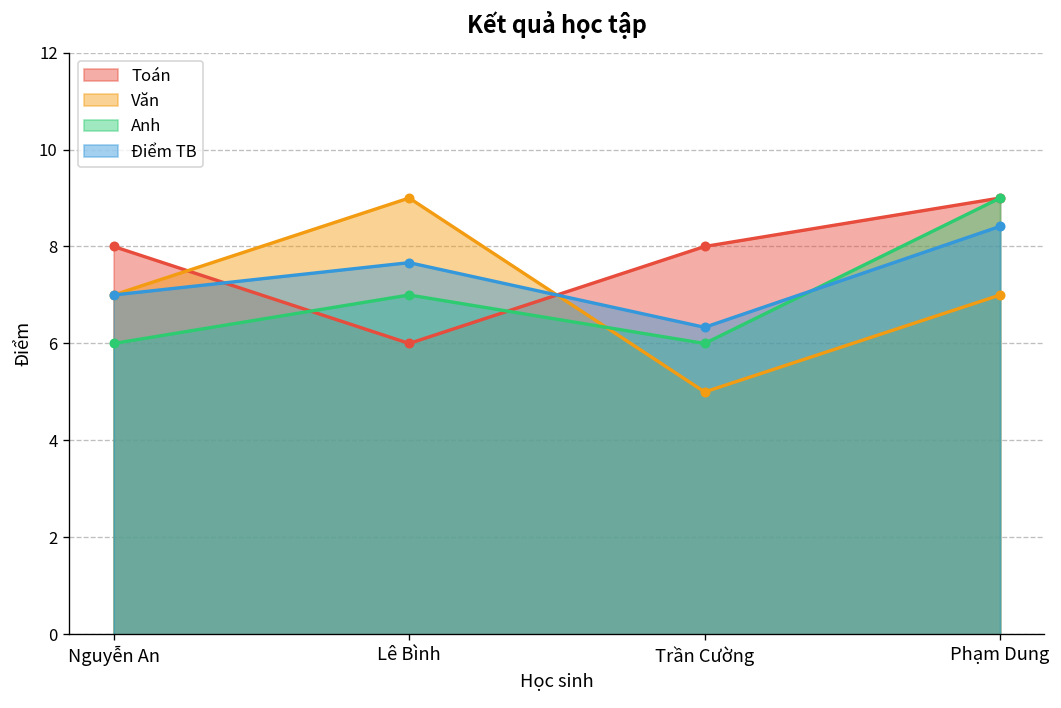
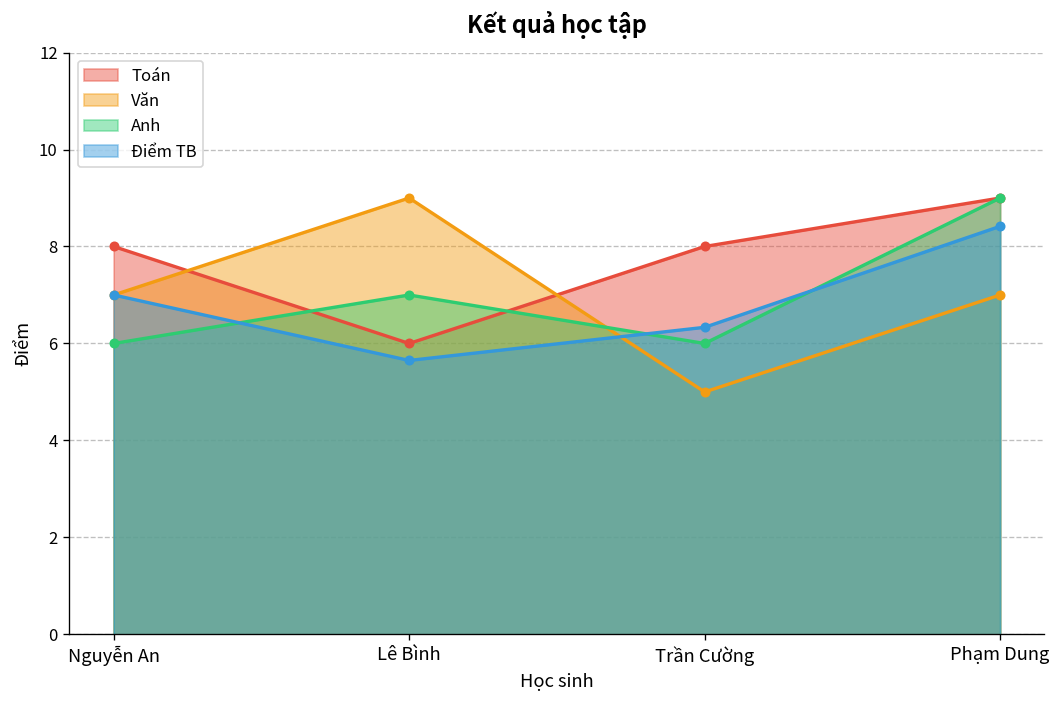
  {
    "Toán": {
      "Nguyễn An": 8.0,
      "Lê Bình": 6.0,
      "Trần Cường": 8.0
    },
    "Văn": {
      "Lê Bình": 9.0,
      "Trần Cường": 5.0,
      "Phạm Dung": 7.0
    },
    "Anh": {
      "Nguyễn An": 6.0,
      "Lê Bình": 7.0,
      "Trần Cường": 6.0
    },
    "Điểm TB": {
-     "Lê Bình": 7.7,
+     "Lê Bình": 5.6,
      "Trần Cường": 6.3,
      "Phạm Dung": 8.4
    }
  }
